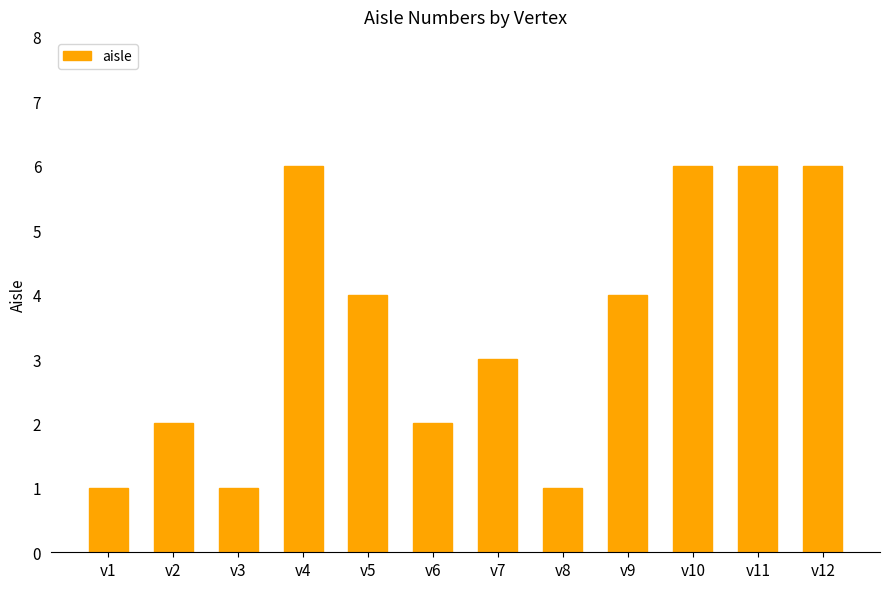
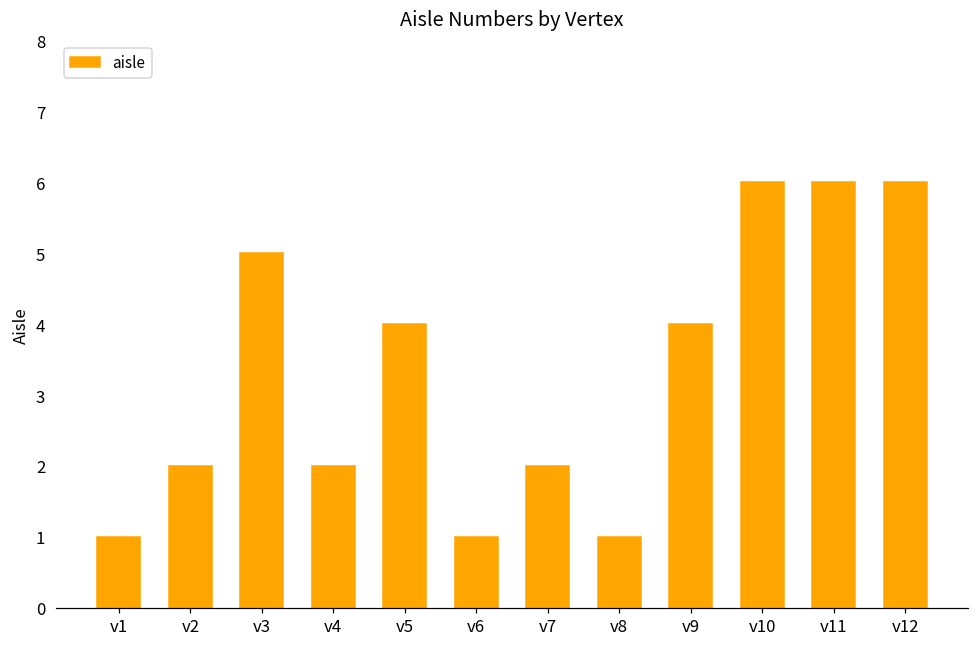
  {
    "v1": 1,
    "v2": 2,
-   "v3": 1,
-   "v4": 6,
+   "v3": 5,
+   "v4": 2,
    "v5": 4,
-   "v6": 2,
-   "v7": 3,
+   "v6": 1,
+   "v7": 2,
    "v8": 1,
    "v9": 4,
    "v10": 6,
    "v11": 6,
    "v12": 6
  }
